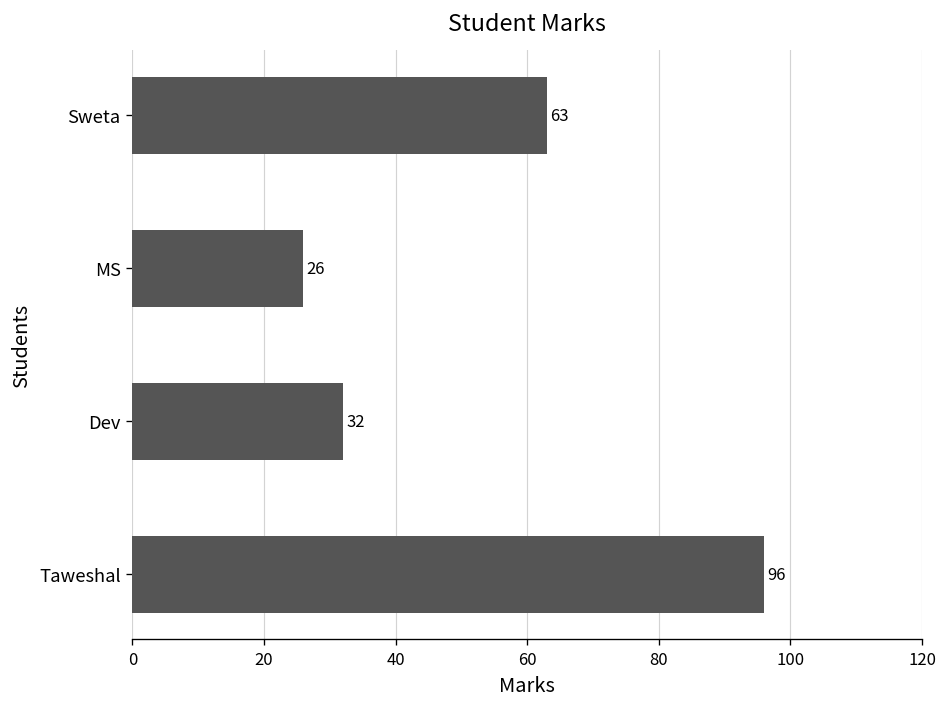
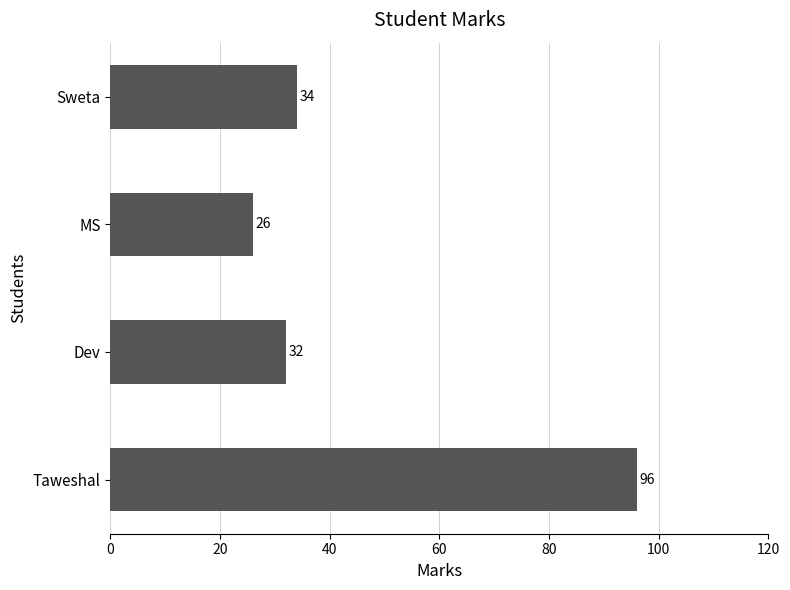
  {
-   "Sweta": 63,
+   "Sweta": 34,
    "MS": 26,
    "Dev": 32,
    "Taweshal": 96
  }
